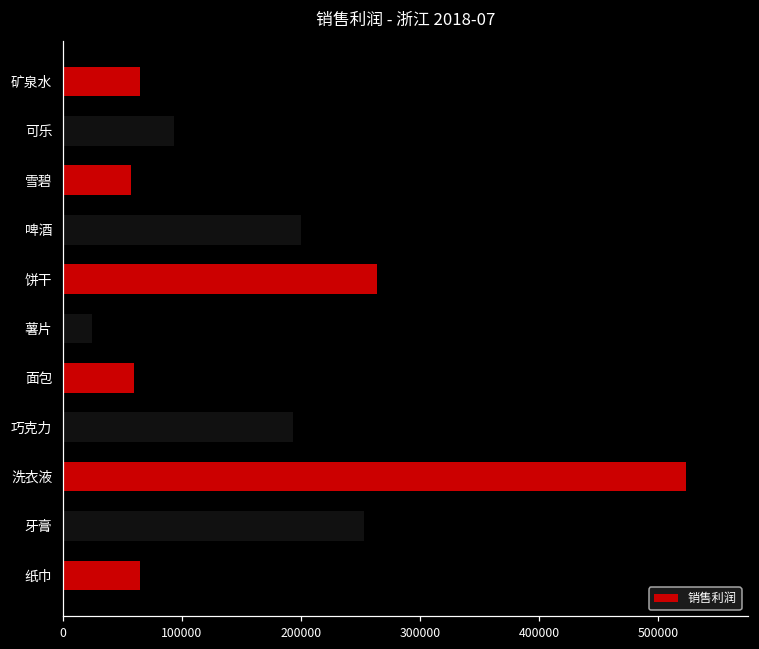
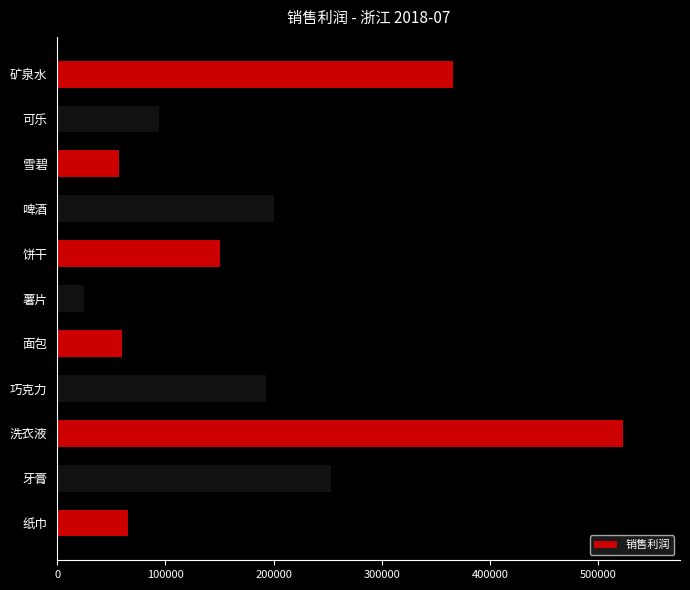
  {
-   "矿泉水": 65000,
+   "矿泉水": 366000,
    "可乐": 94000,
    "雪碧": 57000,
    "啤酒": 200000,
-   "饼干": 264000,
+   "饼干": 150000,
    "薯片": 25000,
    "面包": 60000,
    "巧克力": 193000,
    "洗衣液": 523000,
    "牙膏": 253000,
    "纸巾": 65000
  }
